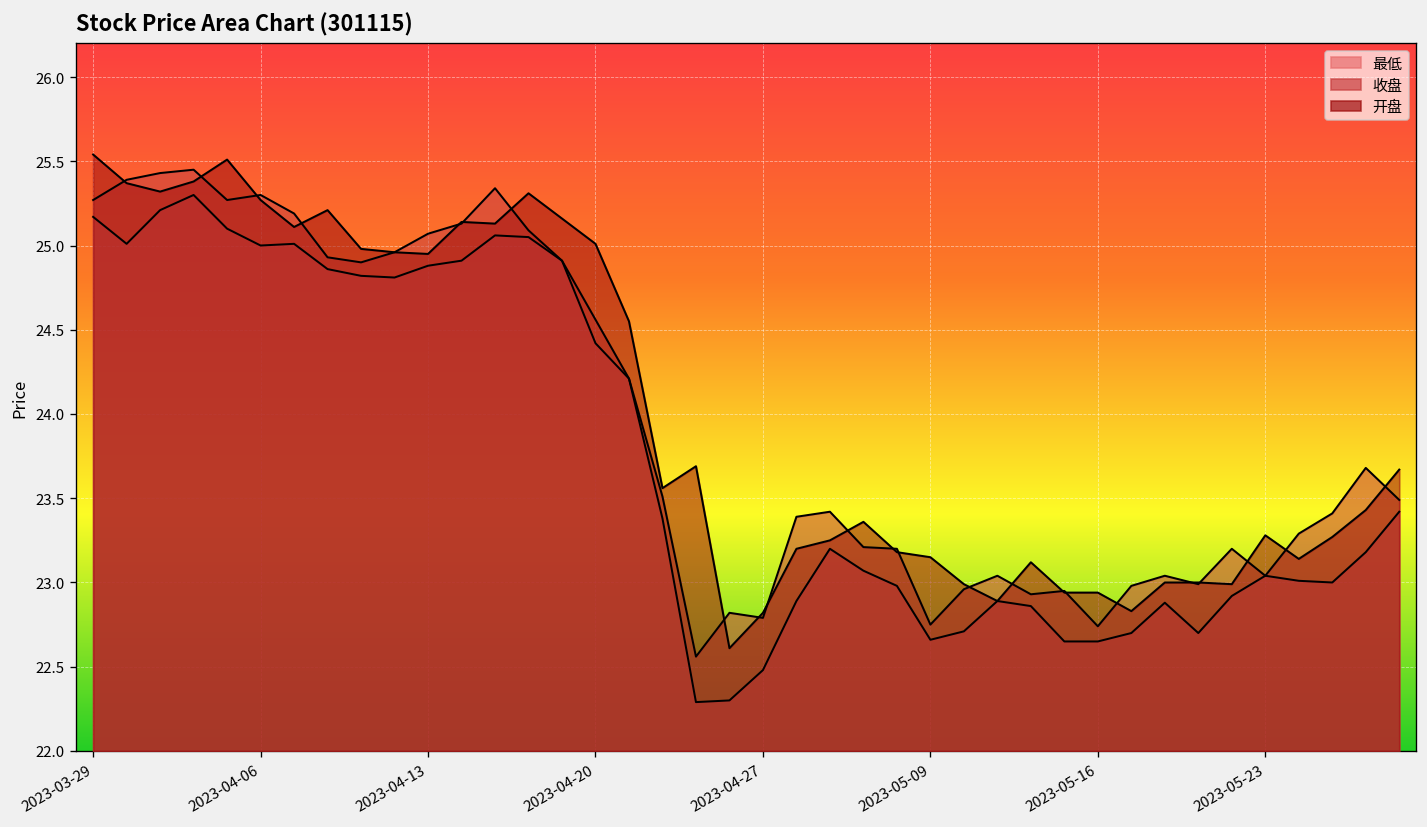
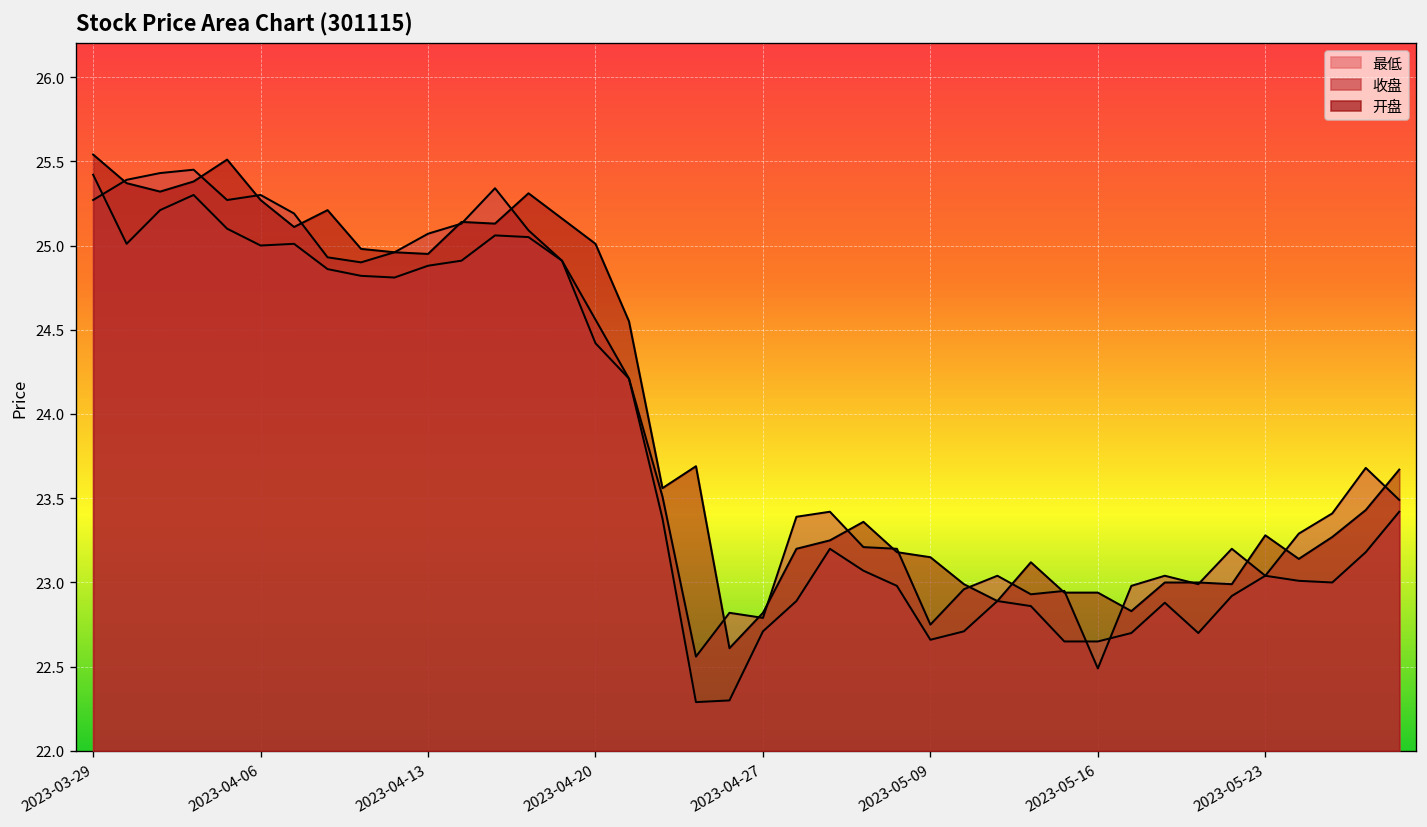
  {
    "最低": {
-     "2023-03-29": 25.17,
+     "2023-03-29": 25.42,
      "2023-04-06": 25.00,
      "2023-04-13": 24.88,
      "2023-04-20": 24.42,
-     "2023-04-27": 22.48,
+     "2023-04-27": 22.71,
      "2023-05-09": 22.66,
      "2023-05-16": 22.65
    },
    "收盘": {
      "2023-03-29": 25.27,
      "2023-04-06": 25.30,
      "2023-04-13": 25.07,
      "2023-04-20": 24.56,
      "2023-04-27": 22.79,
      "2023-05-09": 22.75,
-     "2023-05-16": 22.74
+     "2023-05-16": 22.49
    },
    "开盘": {
      "2023-03-29": 25.54,
      "2023-04-06": 25.27,
      "2023-04-13": 24.95,
      "2023-04-20": 25.01,
      "2023-04-27": 22.82,
      "2023-05-09": 23.15,
      "2023-05-16": 22.94,
      "2023-05-23": 23.28
    }
  }
